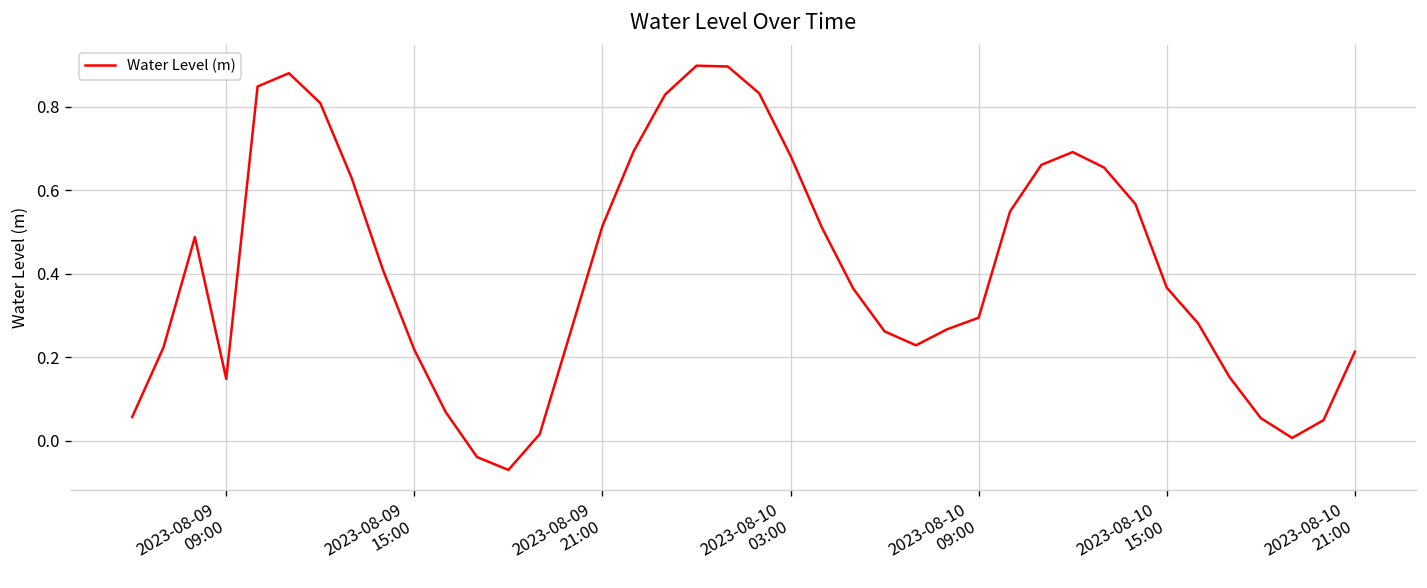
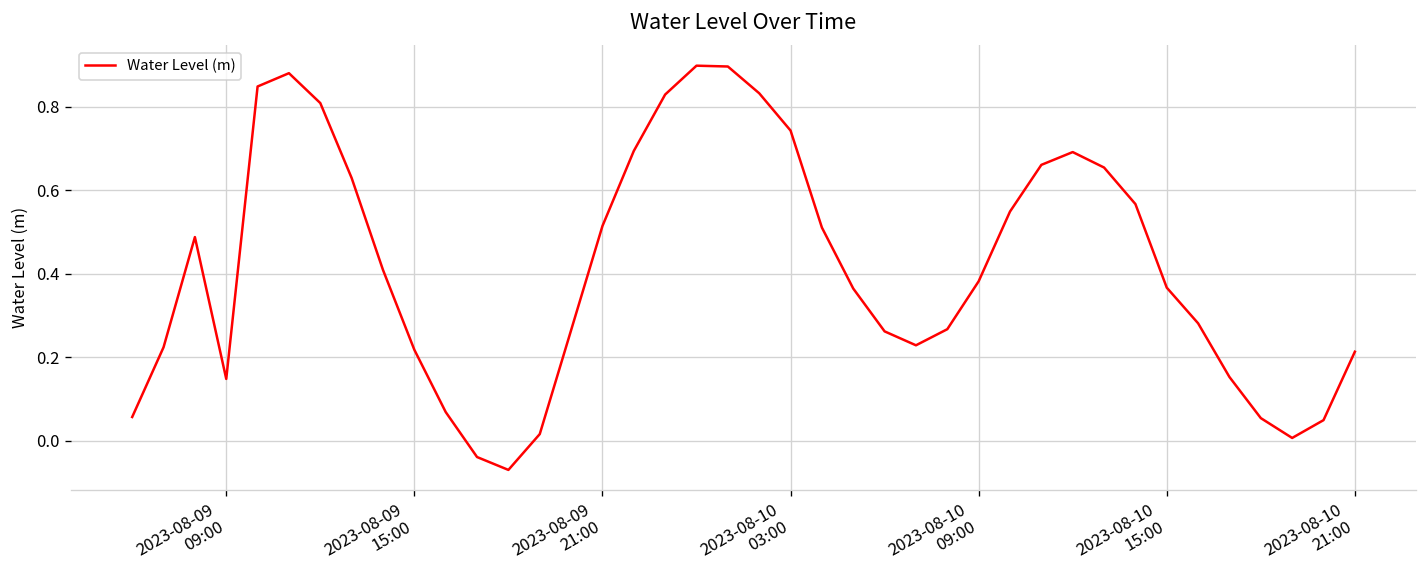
  {
    "2023-08-09 09:00": 0.15,
    "2023-08-09 15:00": 0.22,
    "2023-08-09 21:00": 0.51,
-   "2023-08-10 03:00": 0.68,
-   "2023-08-10 09:00": 0.29,
+   "2023-08-10 03:00": 0.74,
+   "2023-08-10 09:00": 0.38,
    "2023-08-10 15:00": 0.37,
    "2023-08-10 21:00": 0.21
  }
